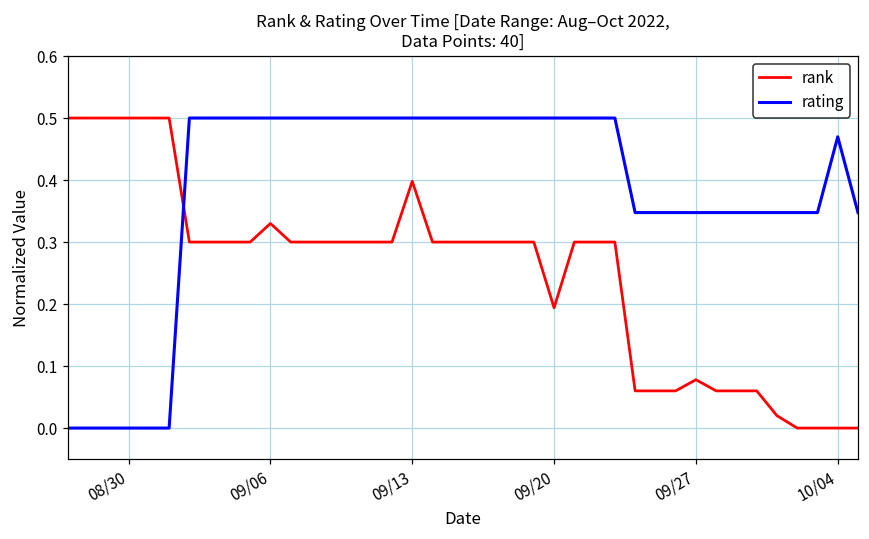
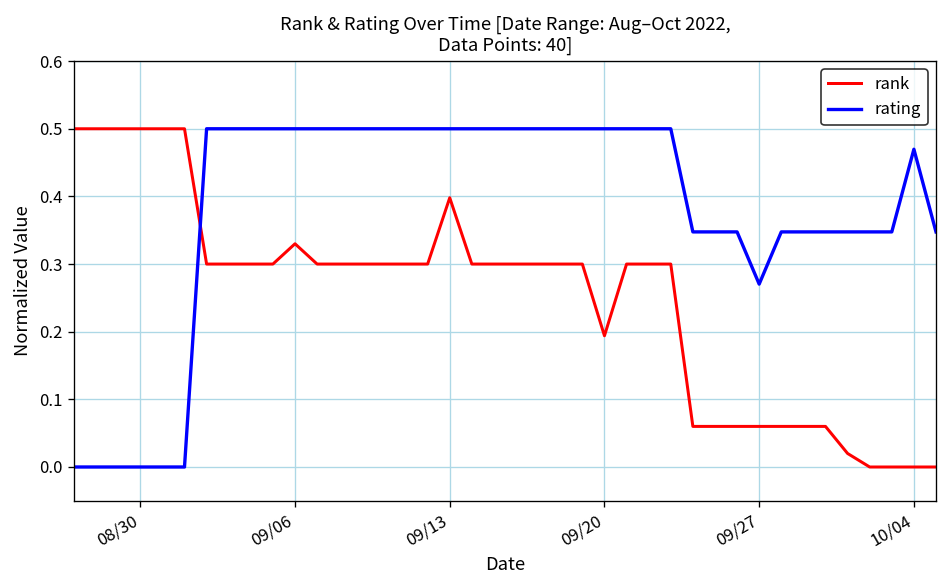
  {
    "rank": {
      "08/30": 0.50,
      "09/06": 0.33,
      "09/13": 0.40,
      "09/20": 0.19,
-     "09/27": 0.08,
+     "09/27": 0.06,
      "10/04": 0.00
    },
    "rating": {
      "08/30": 0.00,
      "09/06": 0.50,
      "09/13": 0.50,
      "09/20": 0.50,
-     "09/27": 0.35,
+     "09/27": 0.27,
      "10/04": 0.47
    }
  }
